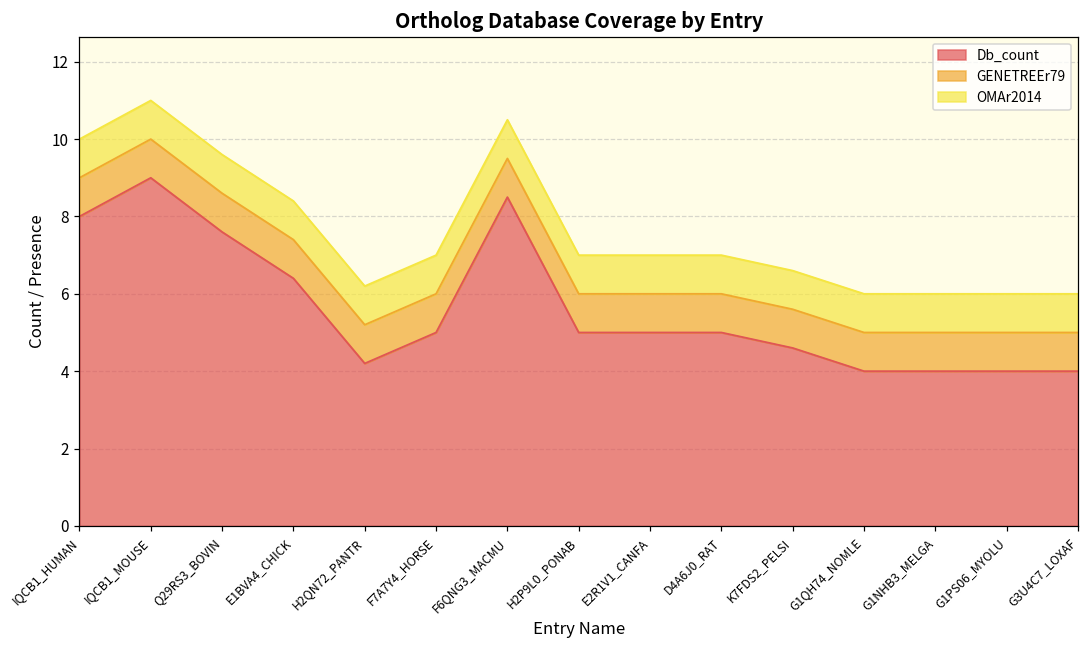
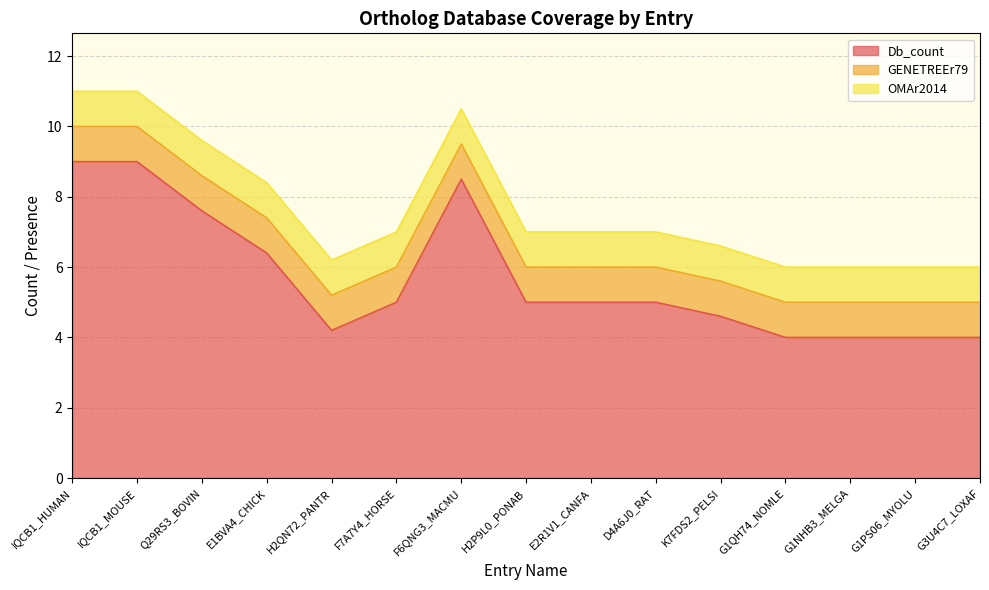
  {
    "Db_count": {
-     "IQCB1_HUMAN": 8,
+     "IQCB1_HUMAN": 9,
      "IQCB1_MOUSE": 9,
      "Q29RS3_BOVIN": 7.6,
      "E1BVA4_CHICK": 6.4,
      "H2QN72_PANTR": 4.2,
      "F7A7Y4_HORSE": 5,
      "F6QNG3_MACMU": 8.5,
      "H2P9L0_PONAB": 5,
      "E2R1V1_CANFA": 5,
      "D4A6J0_RAT": 5,
      "K7FDS2_PELSI": 4.6,
      "G1QH74_NOMLE": 4,
      "G1NHB3_MELGA": 4,
      "G1PS06_MYOLU": 4,
      "G3U4C7_LOXAF": 4
    },
    "GENETREEr79": {
      "IQCB1_HUMAN": 1,
      "IQCB1_MOUSE": 1,
      "Q29RS3_BOVIN": 1,
      "E1BVA4_CHICK": 1,
      "H2QN72_PANTR": 1,
      "F7A7Y4_HORSE": 1,
      "F6QNG3_MACMU": 1,
      "H2P9L0_PONAB": 1,
      "E2R1V1_CANFA": 1,
      "D4A6J0_RAT": 1,
      "K7FDS2_PELSI": 1,
      "G1QH74_NOMLE": 1,
      "G1NHB3_MELGA": 1,
      "G1PS06_MYOLU": 1,
      "G3U4C7_LOXAF": 1
    },
    "OMAr2014": {
      "IQCB1_HUMAN": 1,
      "IQCB1_MOUSE": 1,
      "Q29RS3_BOVIN": 1,
      "E1BVA4_CHICK": 1,
      "H2QN72_PANTR": 1,
      "F7A7Y4_HORSE": 1,
      "F6QNG3_MACMU": 1,
      "H2P9L0_PONAB": 1,
      "E2R1V1_CANFA": 1,
      "D4A6J0_RAT": 1,
      "K7FDS2_PELSI": 1,
      "G1QH74_NOMLE": 1,
      "G1NHB3_MELGA": 1,
      "G1PS06_MYOLU": 1,
      "G3U4C7_LOXAF": 1
    }
  }
